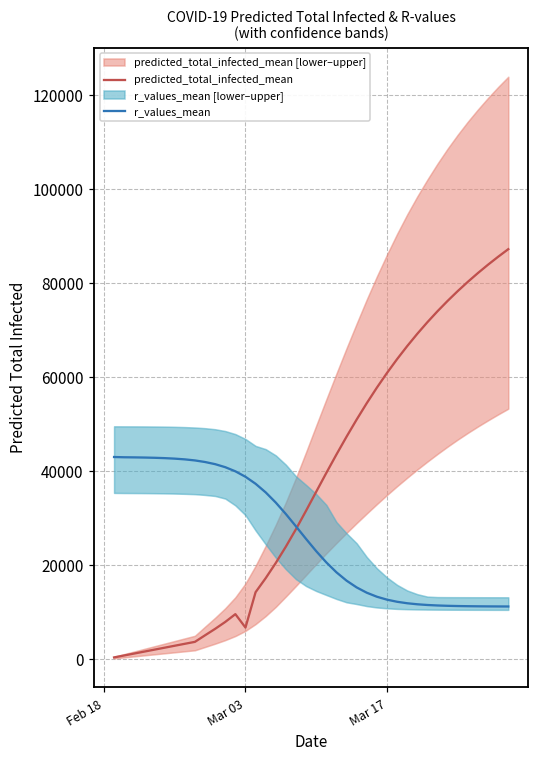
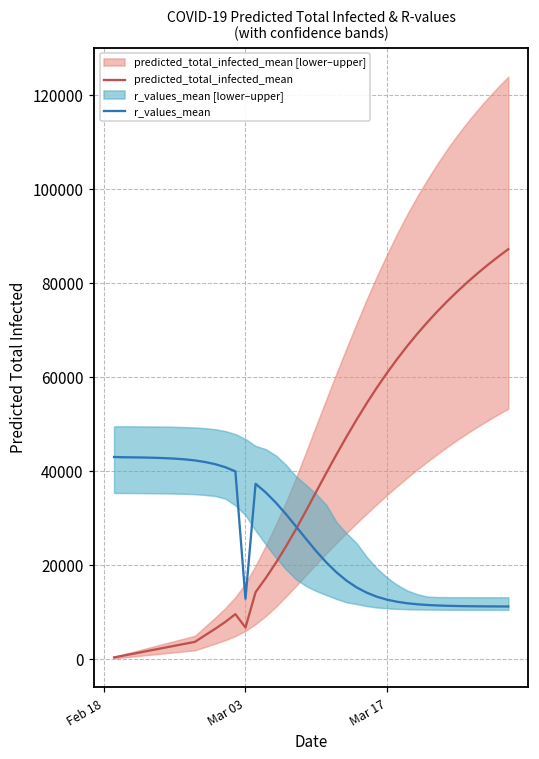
  {
    "predicted_total_infected_mean": {
      "Mar 03": 7000,
      "Mar 17": 61000
    },
    "r_values_mean": {
-     "Mar 03": 39000,
+     "Mar 03": 13000,
      "Mar 17": 13000
    }
  }
